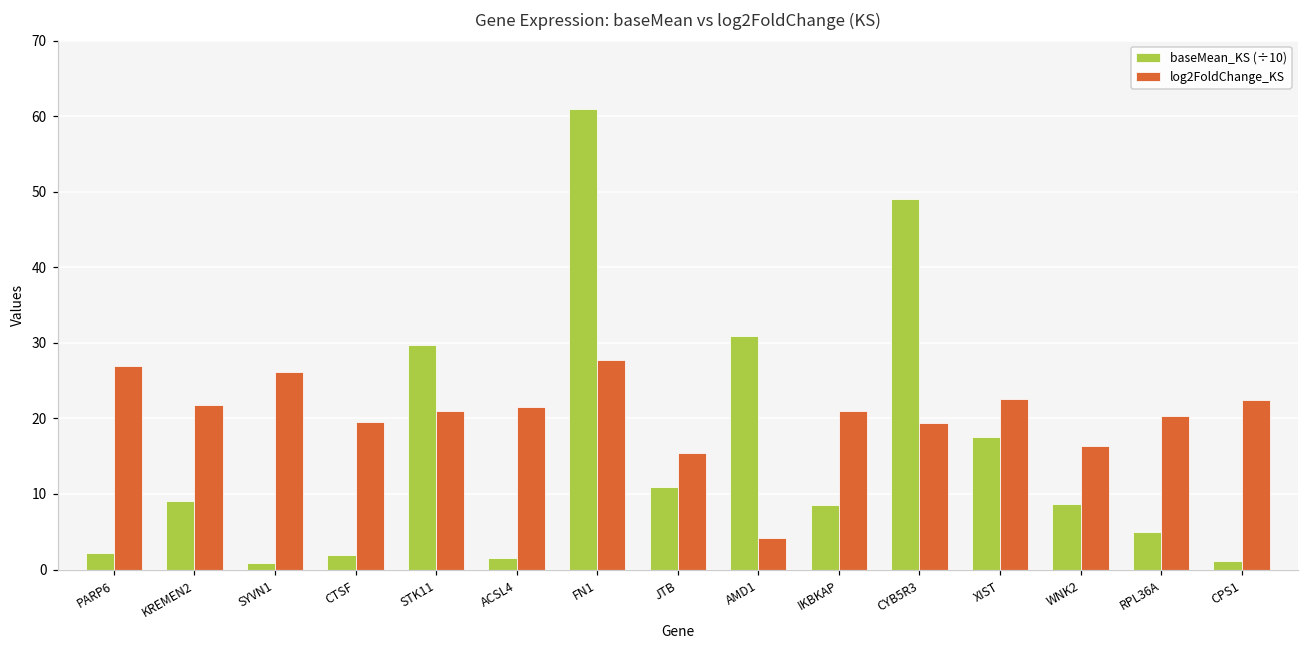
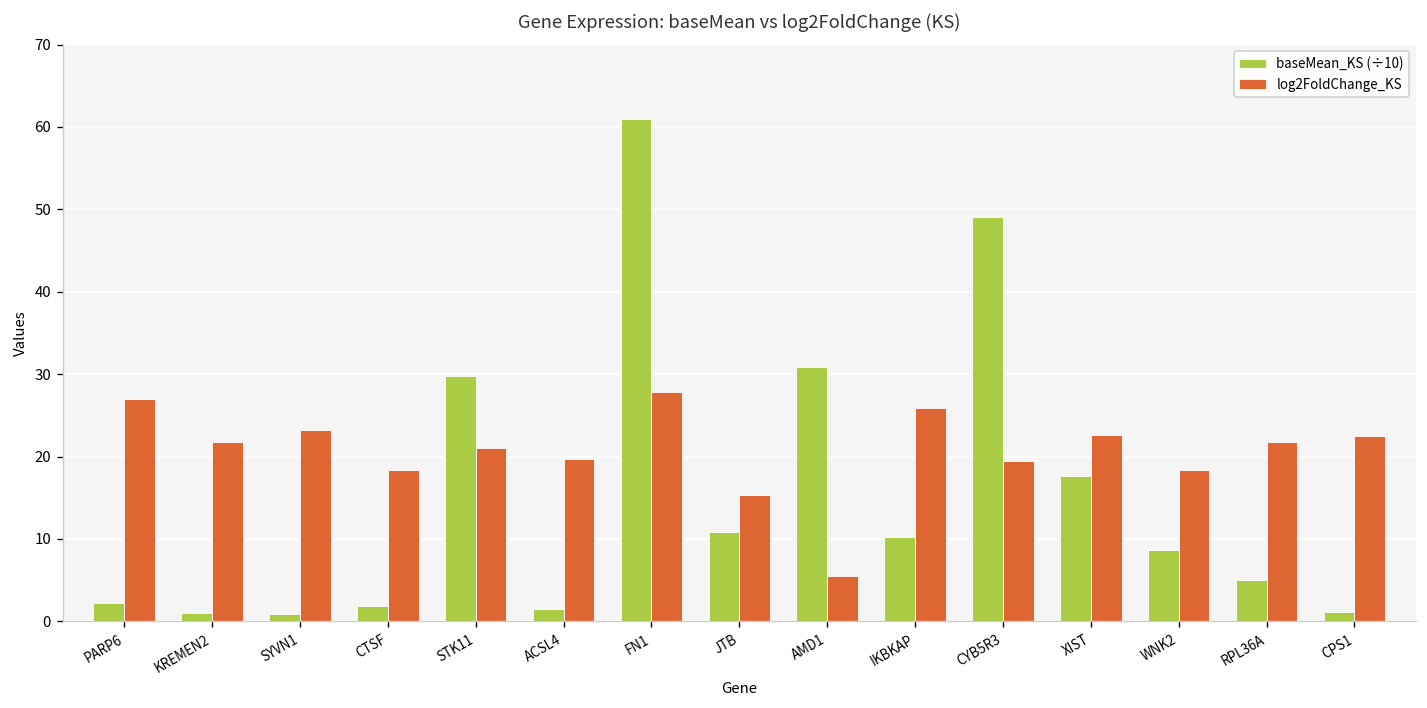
  {
    "baseMean_KS (÷10)": {
      "PARP6": 2,
-     "KREMEN2": 9,
+     "KREMEN2": 1,
      "SYVN1": 1,
      "CTSF": 2,
      "STK11": 30,
      "ACSL4": 2,
      "FN1": 61,
      "JTB": 11,
      "AMD1": 31,
-     "IKBKAP": 9,
+     "IKBKAP": 10,
      "CYB5R3": 49,
      "XIST": 18,
      "WNK2": 9,
      "RPL36A": 5,
      "CPS1": 1
    },
    "log2FoldChange_KS": {
      "PARP6": 27,
      "KREMEN2": 22,
-     "SYVN1": 26,
-     "CTSF": 20,
+     "SYVN1": 23,
+     "CTSF": 18,
      "STK11": 21,
-     "ACSL4": 21,
+     "ACSL4": 20,
      "FN1": 28,
      "JTB": 15,
-     "AMD1": 4,
-     "IKBKAP": 21,
+     "AMD1": 6,
+     "IKBKAP": 26,
      "CYB5R3": 19,
      "XIST": 23,
-     "WNK2": 16,
-     "RPL36A": 20,
+     "WNK2": 18,
+     "RPL36A": 22,
      "CPS1": 22
    }
  }
